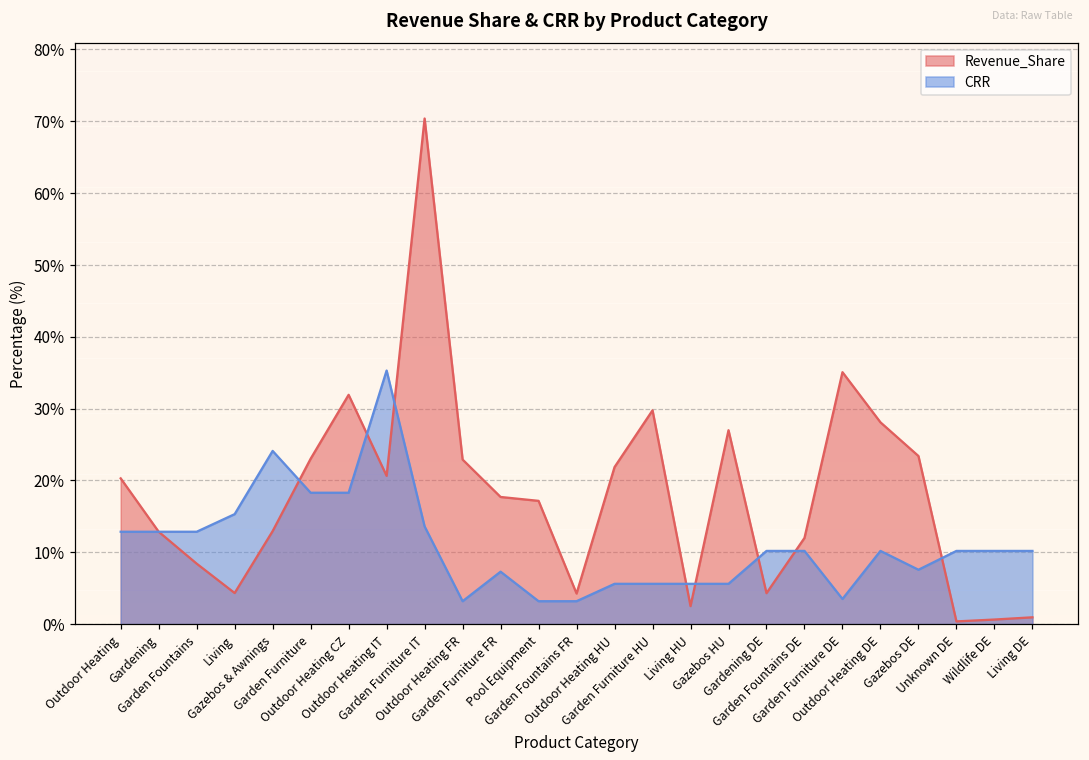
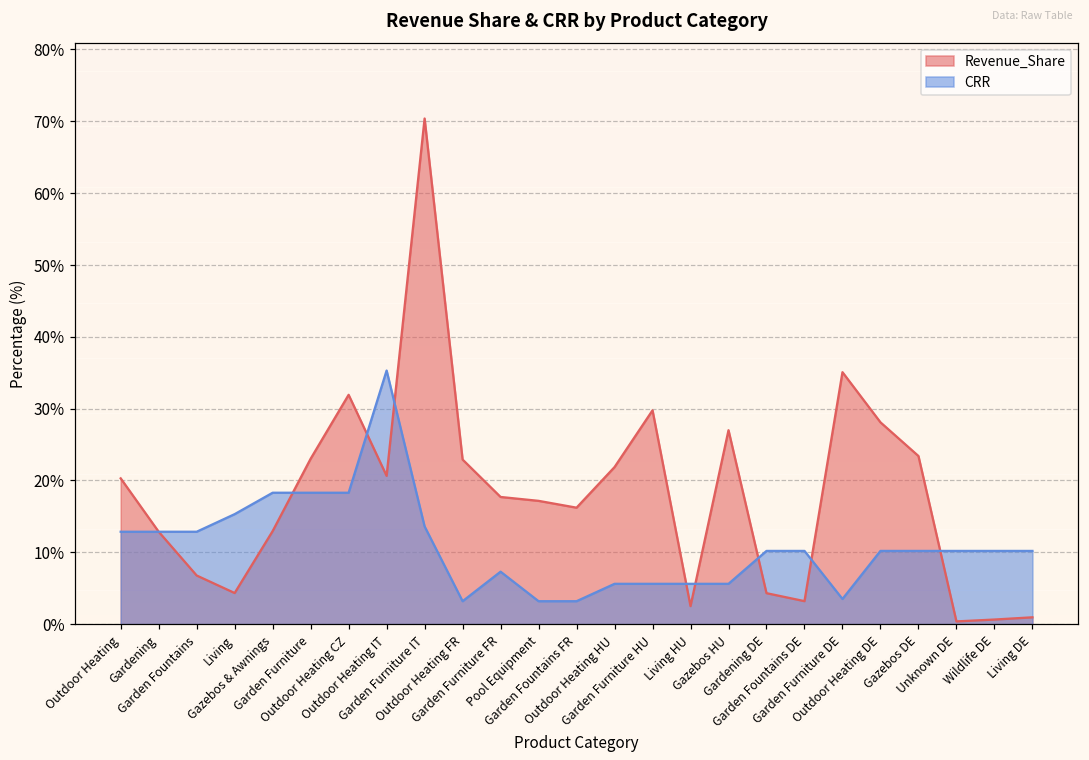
  {
    "Revenue_Share": {
      "Outdoor Heating": "20%",
-     "Garden Fountains": "8%",
+     "Garden Fountains": "7%",
      "Living": "4%",
      "Gazebos & Awnings": "13%",
      "Garden Furniture": "23%",
      "Outdoor Heating CZ": "32%",
      "Outdoor Heating IT": "21%",
      "Garden Furniture IT": "70%",
      "Outdoor Heating FR": "23%",
      "Garden Furniture FR": "18%",
      "Pool Equipment": "17%",
-     "Garden Fountains FR": "4%",
+     "Garden Fountains FR": "16%",
      "Outdoor Heating HU": "22%",
      "Garden Furniture HU": "30%",
      "Living HU": "3%",
      "Gazebos HU": "27%",
      "Gardening DE": "4%",
-     "Garden Fountains DE": "12%",
+     "Garden Fountains DE": "3%",
      "Garden Furniture DE": "35%",
      "Outdoor Heating DE": "28%",
      "Gazebos DE": "23%",
      "Unknown DE": "0%",
      "Wildlife DE": "1%",
      "Living DE": "1%"
    },
    "CRR": {
      "Outdoor Heating": "13%",
      "Garden Fountains": "13%",
      "Living": "15%",
-     "Gazebos & Awnings": "24%",
+     "Gazebos & Awnings": "18%",
      "Garden Furniture": "18%",
      "Outdoor Heating CZ": "18%",
      "Outdoor Heating IT": "35%",
      "Garden Furniture IT": "14%",
      "Outdoor Heating FR": "3%",
      "Garden Furniture FR": "7%",
      "Pool Equipment": "3%",
      "Garden Fountains FR": "3%",
      "Outdoor Heating HU": "6%",
      "Garden Furniture HU": "6%",
      "Living HU": "6%",
      "Gazebos HU": "6%",
      "Gardening DE": "10%",
      "Garden Fountains DE": "10%",
      "Garden Furniture DE": "4%",
      "Outdoor Heating DE": "10%",
-     "Gazebos DE": "8%",
+     "Gazebos DE": "10%",
      "Unknown DE": "10%",
      "Wildlife DE": "10%",
      "Living DE": "10%"
    }
  }
